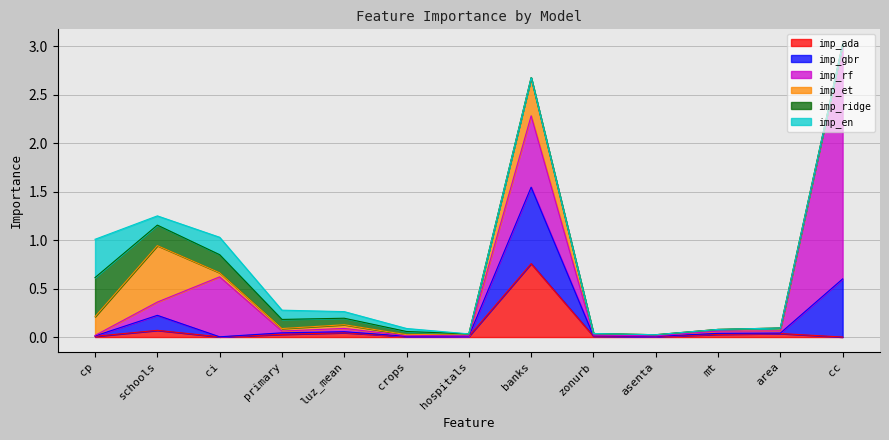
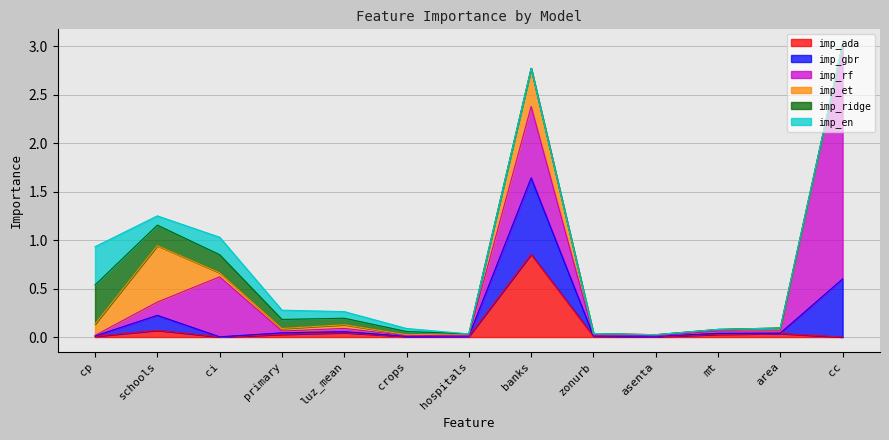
  {
    "imp_ada": {
      "schools": 0.1,
-     "banks": 0.8,
+     "banks": 0.9,
      "cc": 0.0
    },
    "imp_gbr": {
      "schools": 0.2,
      "banks": 0.8,
      "cc": 0.6
    },
    "imp_rf": {
      "schools": 0.1,
      "ci": 0.6,
      "luz_mean": 0.0,
      "banks": 0.7
    },
    "imp_et": {
-     "cp": 0.2,
+     "cp": 0.1,
      "schools": 0.6,
      "ci": 0.0,
      "luz_mean": 0.0
    },
    "imp_ridge": {
      "cp": 0.4,
      "schools": 0.2,
      "ci": 0.2,
      "primary": 0.1,
      "luz_mean": 0.1,
      "crops": 0.0
    },
    "imp_en": {
      "cp": 0.4,
      "schools": 0.1,
      "ci": 0.2,
      "primary": 0.1,
      "luz_mean": 0.1,
      "crops": 0.0
    }
  }
